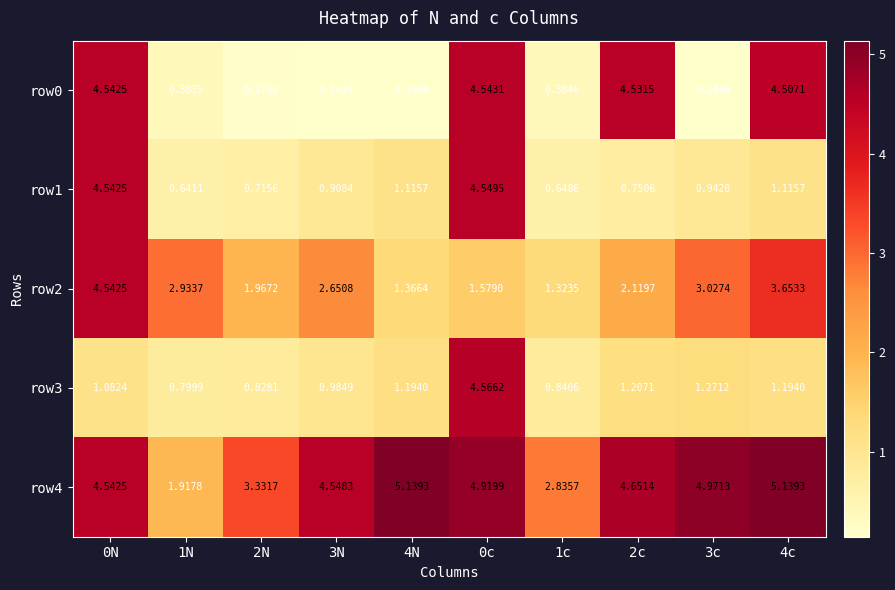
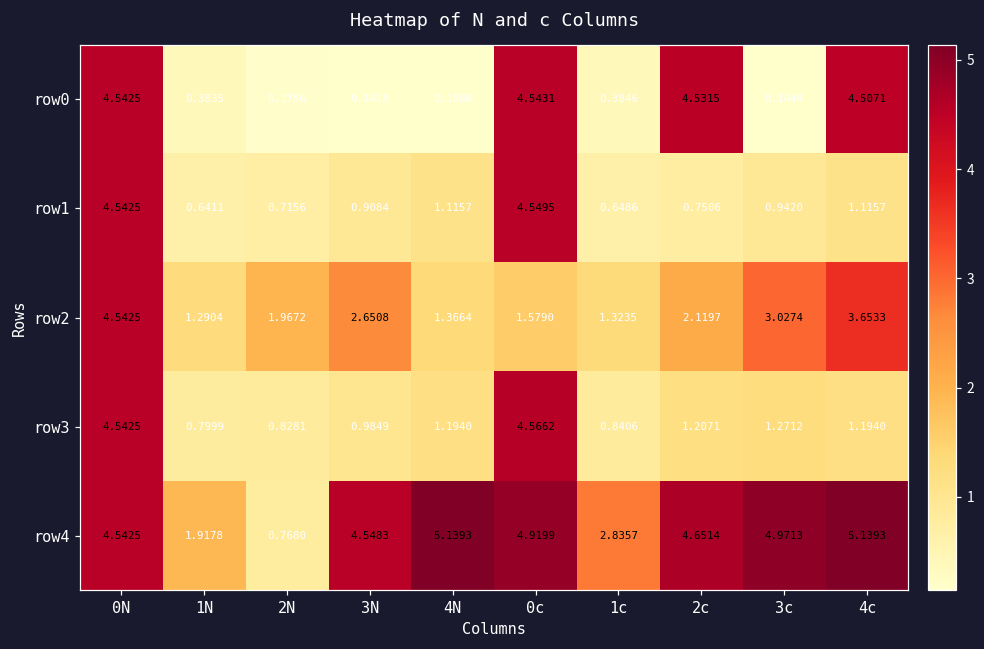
  {
    "row0": {
      "0N": 4.5425,
      "1N": 0.3835,
      "2N": 0.1756,
      "3N": 0.1418,
      "4N": 0.1608,
      "0c": 4.5431,
      "1c": 0.3846,
      "2c": 4.5315,
      "3c": 0.1444,
      "4c": 4.5071
    },
    "row1": {
      "0N": 4.5425,
      "1N": 0.6411,
      "2N": 0.7156,
      "3N": 0.9084,
      "4N": 1.1157,
      "0c": 4.5495,
      "1c": 0.6486,
      "2c": 0.7506,
      "3c": 0.9420,
      "4c": 1.1157
    },
    "row2": {
      "0N": 4.5425,
-     "1N": 2.9337,
+     "1N": 1.2904,
      "2N": 1.9672,
      "3N": 2.6508,
      "4N": 1.3664,
      "0c": 1.5790,
      "1c": 1.3235,
      "2c": 2.1197,
      "3c": 3.0274,
      "4c": 3.6533
    },
    "row3": {
-     "0N": 1.0824,
+     "0N": 4.5425,
      "1N": 0.7999,
      "2N": 0.8281,
      "3N": 0.9849,
      "4N": 1.1940,
      "0c": 4.5662,
      "1c": 0.8406,
      "2c": 1.2071,
      "3c": 1.2712,
      "4c": 1.1940
    },
    "row4": {
      "0N": 4.5425,
      "1N": 1.9178,
-     "2N": 3.3317,
+     "2N": 0.7680,
      "3N": 4.5483,
      "4N": 5.1393,
      "0c": 4.9199,
      "1c": 2.8357,
      "2c": 4.6514,
      "3c": 4.9713,
      "4c": 5.1393
    }
  }
